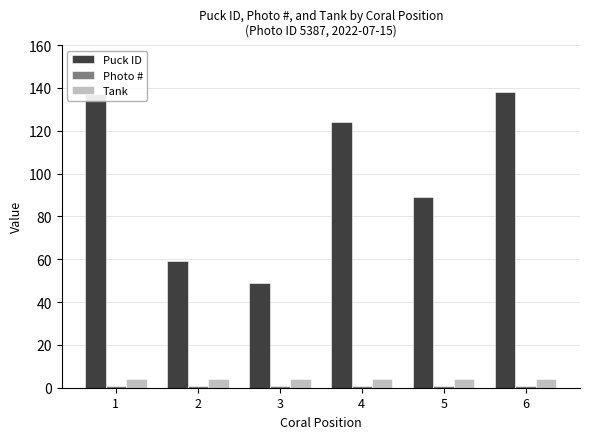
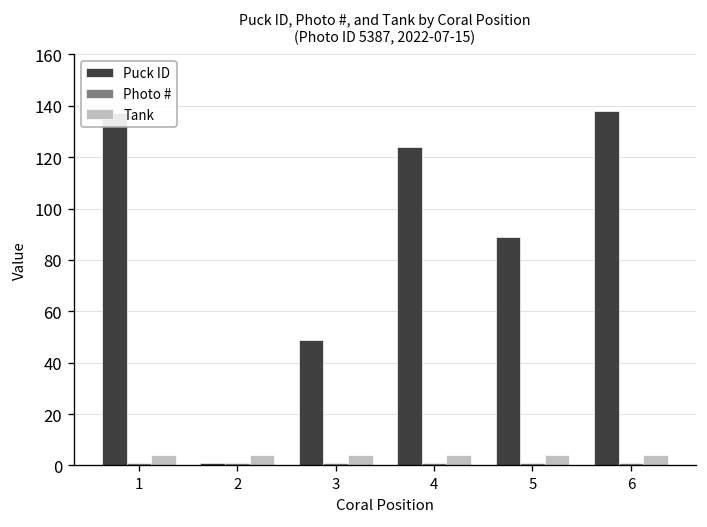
  {
    "Puck ID": {
-     "2": 59,
+     "2": 1,
      "3": 49,
      "4": 124,
      "5": 89,
      "6": 138
    },
    "Tank": {
      "1": 4,
      "2": 4,
      "3": 4,
      "4": 4,
      "5": 4,
      "6": 4
    }
  }
